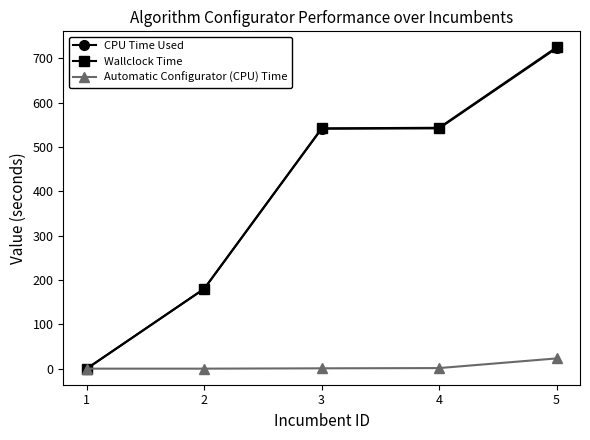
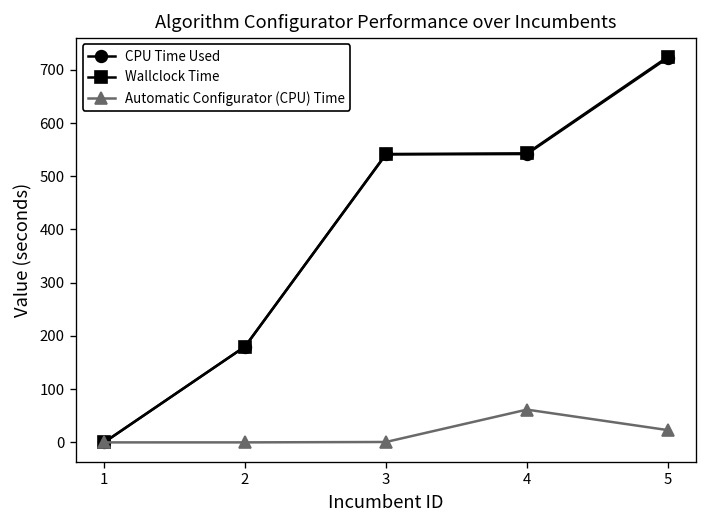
  {
    "Automatic Configurator (CPU) Time": {
      "2": 0,
      "3": 0,
-     "4": 0,
+     "4": 60,
      "5": 20
    }
  }
